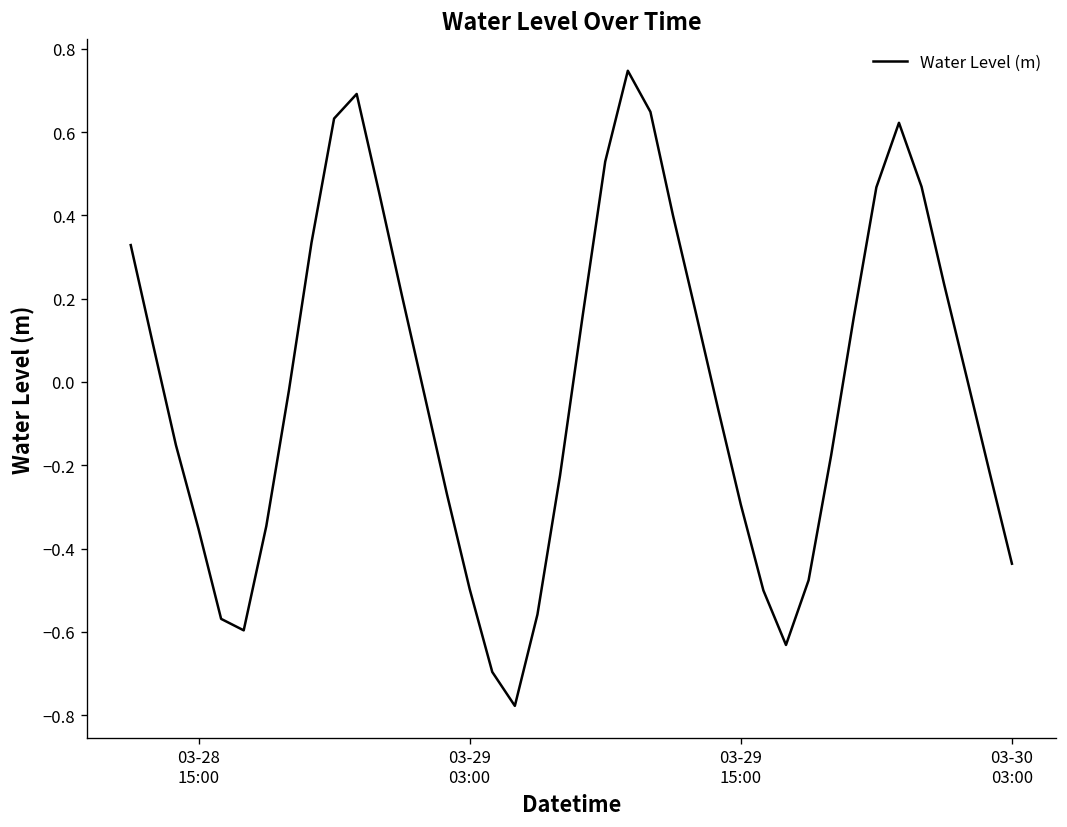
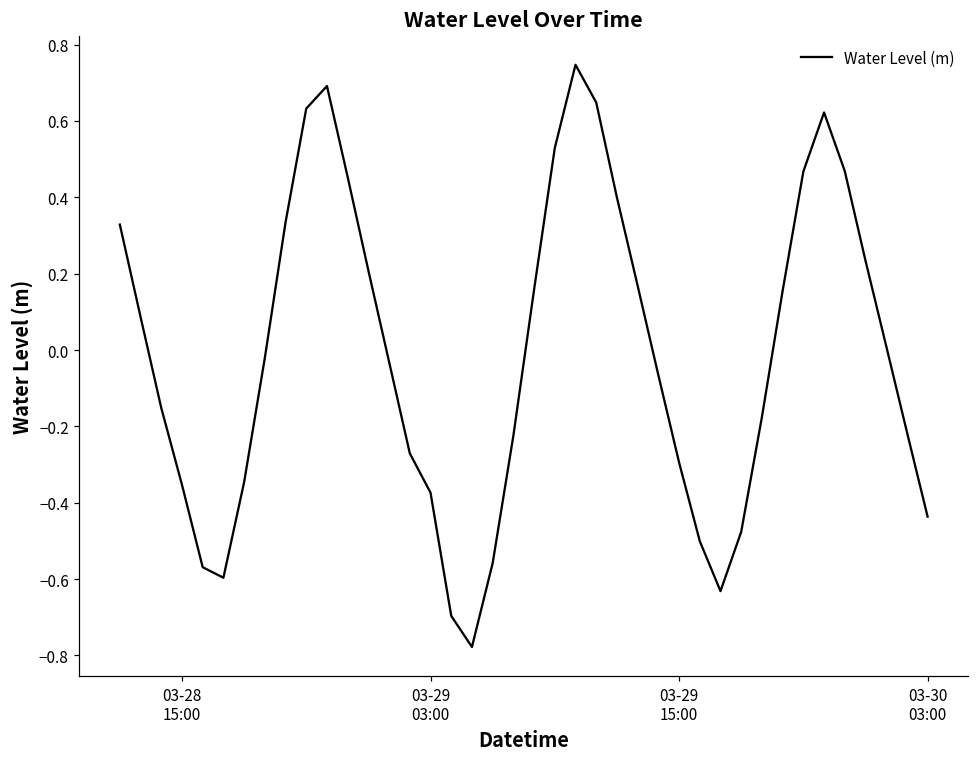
  {
    "03-28 15:00": -0.35,
-   "03-29 03:00": -0.50,
+   "03-29 03:00": -0.37,
    "03-29 15:00": -0.29,
    "03-30 03:00": -0.44
  }
